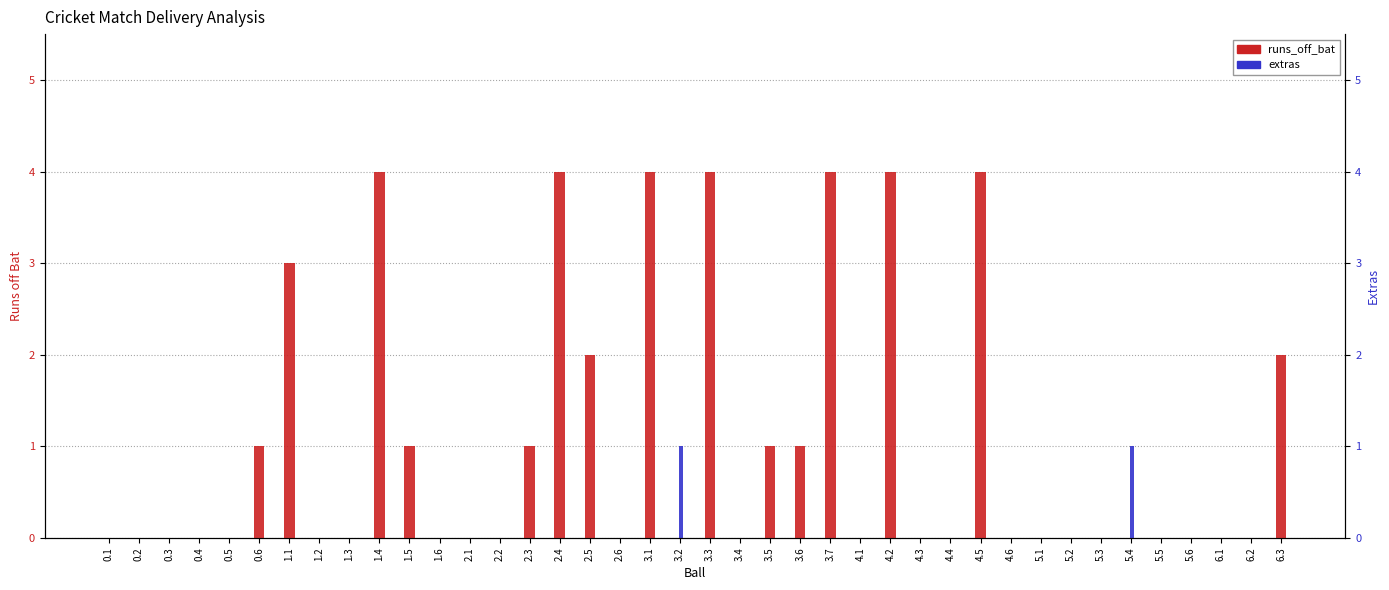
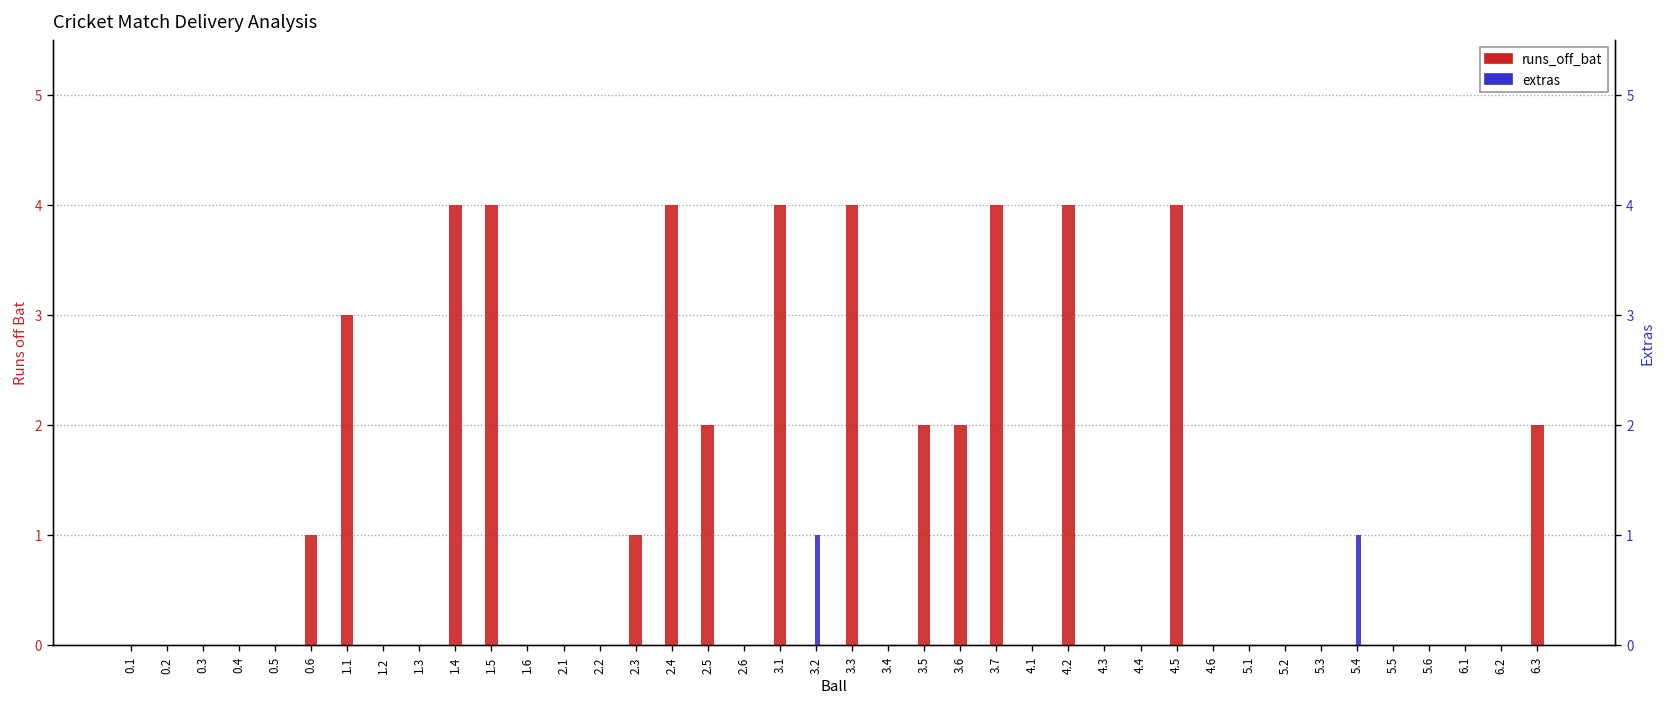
  {
    "runs_off_bat": {
      "0.1": 0,
      "0.2": 0,
      "0.3": 0,
      "0.4": 0,
      "0.5": 0,
      "0.6": 1,
      "1.1": 3,
      "1.2": 0,
      "1.3": 0,
      "1.4": 4,
-     "1.5": 1,
+     "1.5": 4,
      "1.6": 0,
      "2.1": 0,
      "2.2": 0,
      "2.3": 1,
      "2.4": 4,
      "2.5": 2,
      "2.6": 0,
      "3.1": 4,
      "3.2": 0,
      "3.3": 4,
      "3.4": 0,
-     "3.5": 1,
-     "3.6": 1,
+     "3.5": 2,
+     "3.6": 2,
      "3.7": 4,
      "4.1": 0,
      "4.2": 4,
      "4.3": 0,
      "4.4": 0,
      "4.5": 4,
      "4.6": 0,
      "5.1": 0,
      "5.2": 0,
      "5.3": 0,
      "5.4": 0,
      "5.5": 0,
      "5.6": 0,
      "6.1": 0,
      "6.2": 0,
      "6.3": 2
    },
    "extras": {
      "0.1": 0,
      "0.2": 0,
      "0.3": 0,
      "0.4": 0,
      "0.5": 0,
      "0.6": 0,
      "1.1": 0,
      "1.2": 0,
      "1.3": 0,
      "1.4": 0,
      "1.5": 0,
      "1.6": 0,
      "2.1": 0,
      "2.2": 0,
      "2.3": 0,
      "2.4": 0,
      "2.5": 0,
      "2.6": 0,
      "3.1": 0,
      "3.2": 1,
      "3.3": 0,
      "3.4": 0,
      "3.5": 0,
      "3.6": 0,
      "3.7": 0,
      "4.1": 0,
      "4.2": 0,
      "4.3": 0,
      "4.4": 0,
      "4.5": 0,
      "4.6": 0,
      "5.1": 0,
      "5.2": 0,
      "5.3": 0,
      "5.4": 1,
      "5.5": 0,
      "5.6": 0,
      "6.1": 0,
      "6.2": 0,
      "6.3": 0
    }
  }
